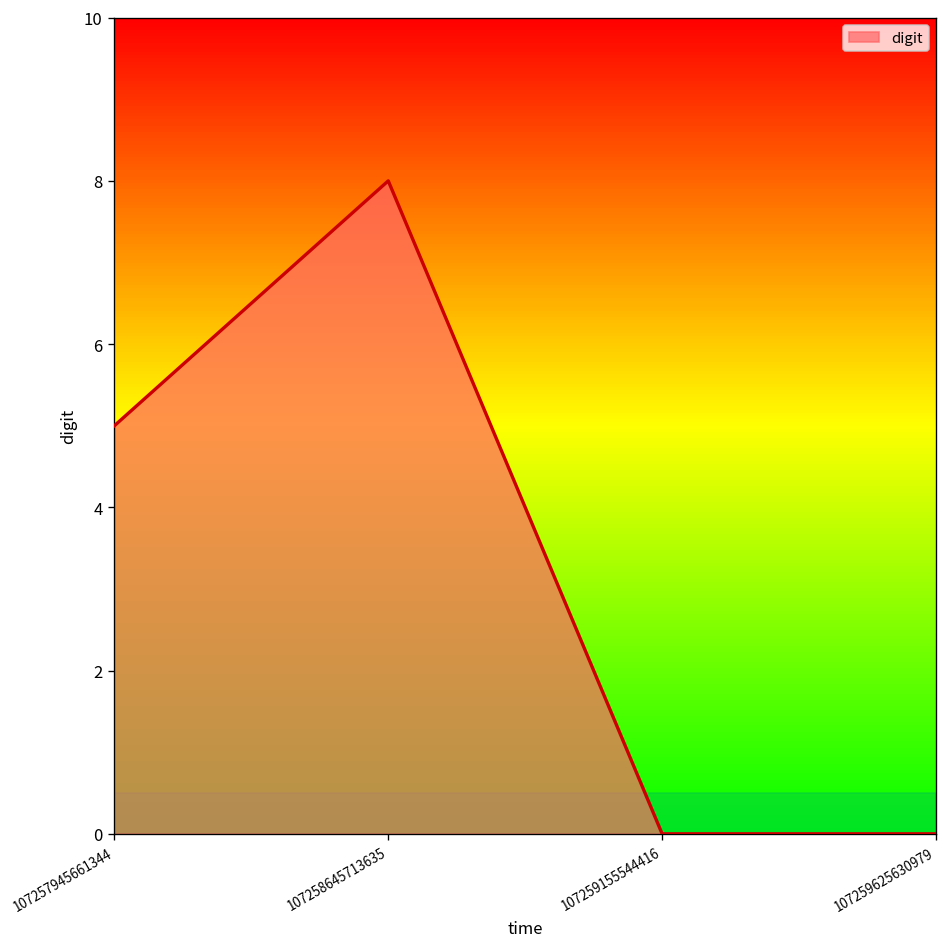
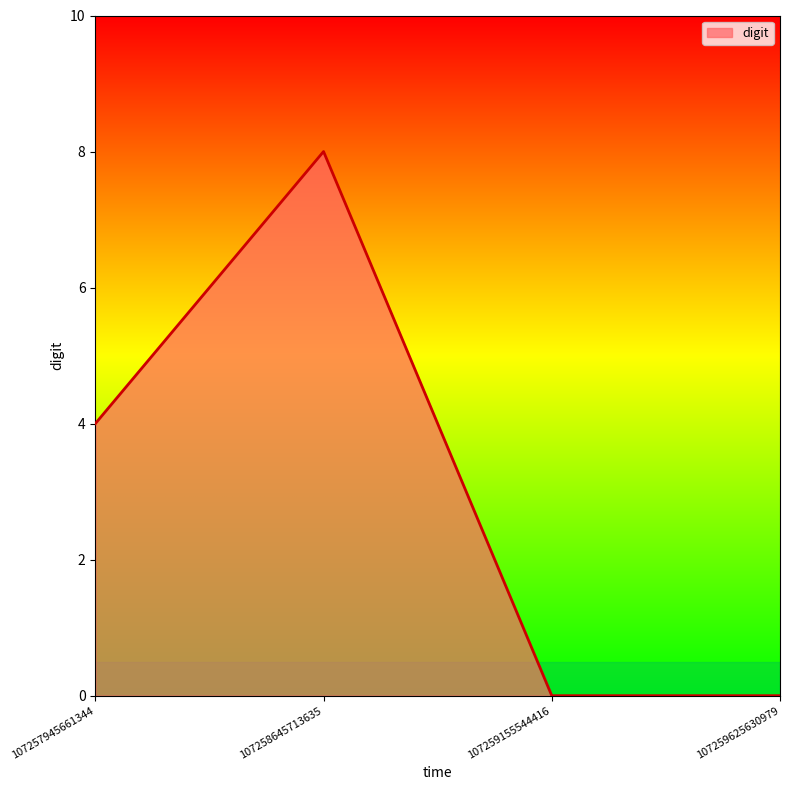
  {
-   "107257945661344": 5,
+   "107257945661344": 4,
    "107258645713635": 8
  }
